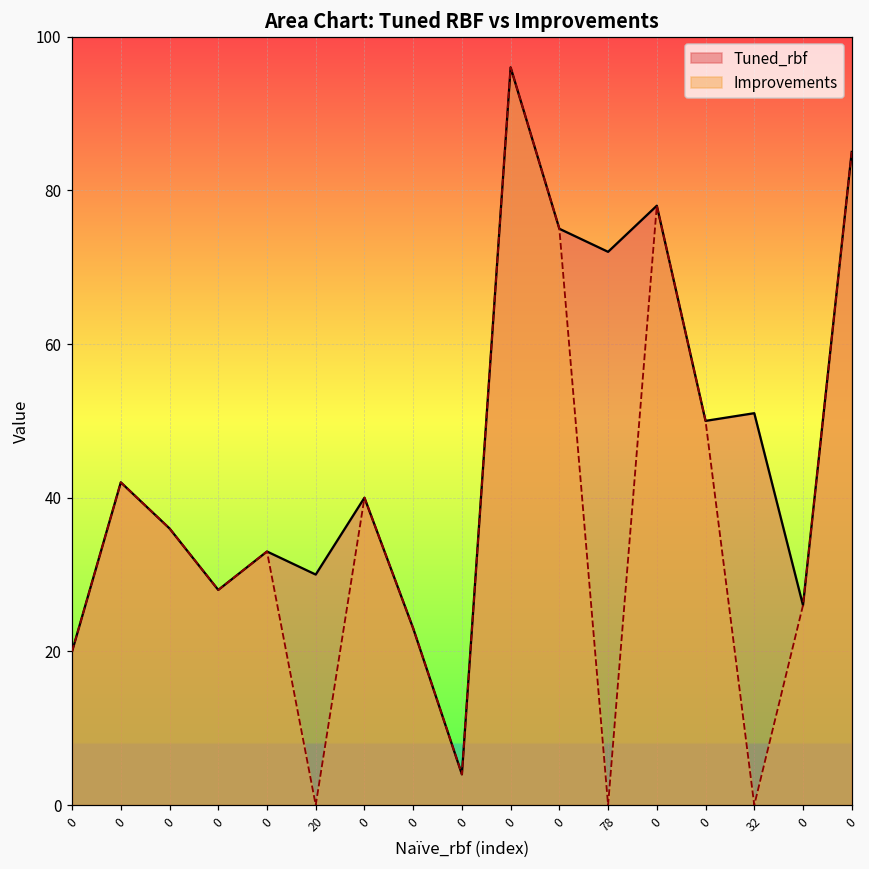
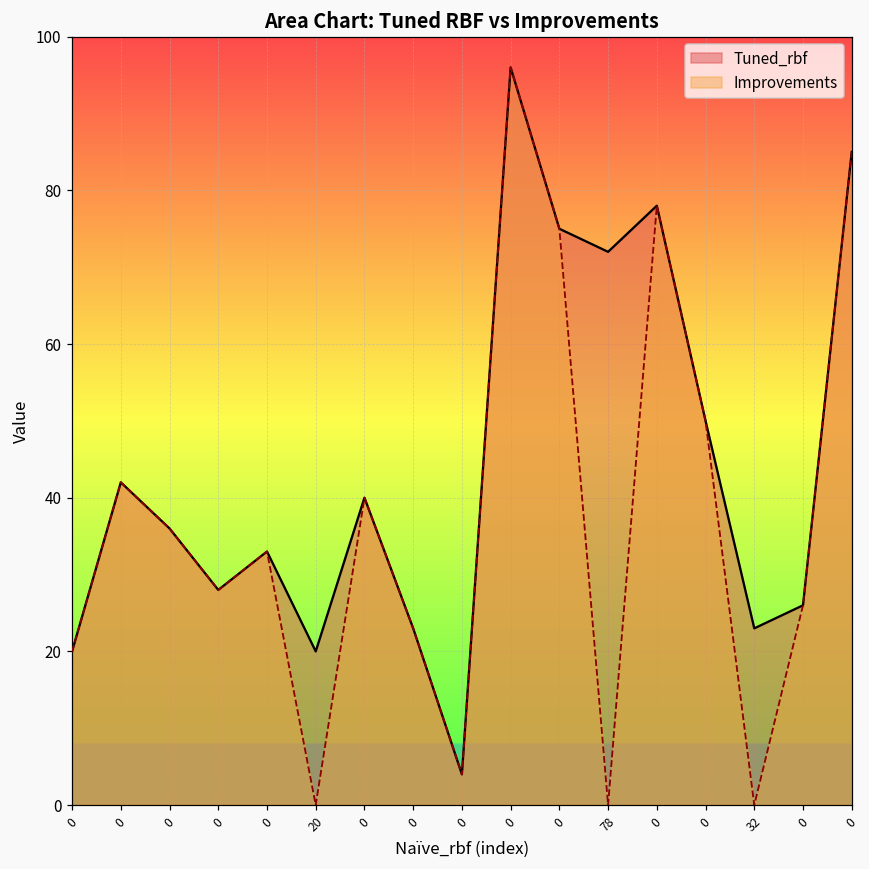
  {
    "Tuned_rbf": {
-     "20": 30,
+     "20": 20,
      "78": 72,
-     "32": 51
+     "32": 23
    },
    "Improvements": {
      "20": 0,
      "78": 0,
      "32": 0
    }
  }
